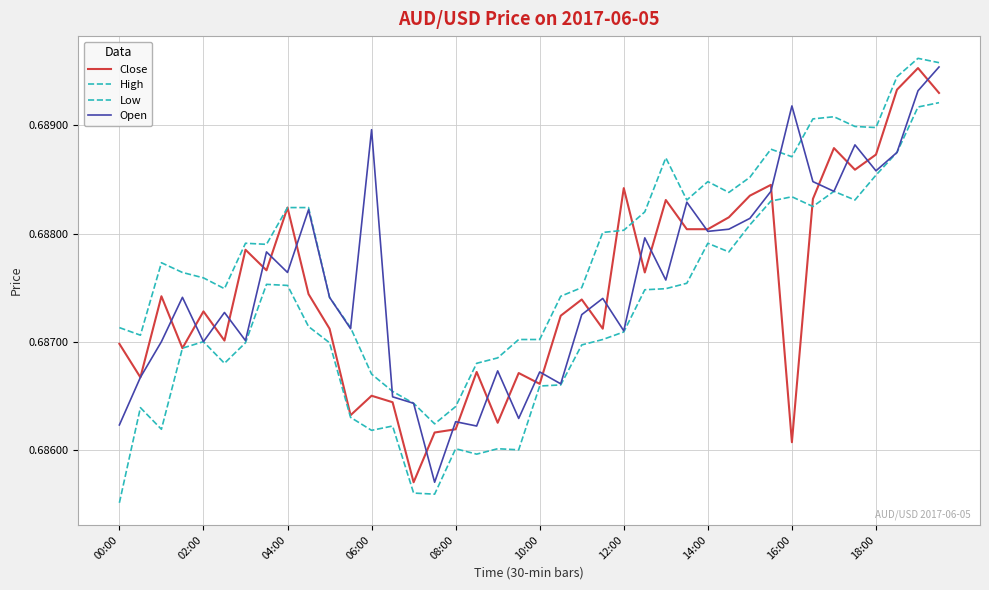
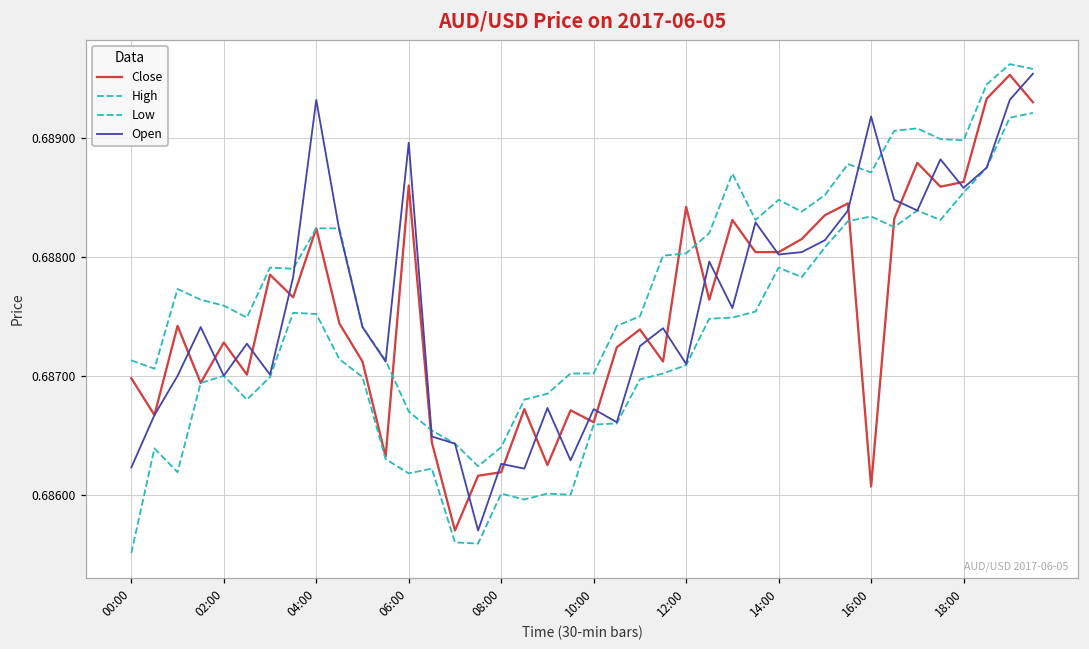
  {
    "Close": {
      "00:00": 0.68698,
      "02:00": 0.68728,
-     "06:00": 0.6865,
+     "06:00": 0.6886,
      "08:00": 0.68619,
      "12:00": 0.68842,
      "16:00": 0.68607,
-     "18:00": 0.68873
+     "18:00": 0.68863
    },
    "Open": {
      "00:00": 0.68623,
-     "04:00": 0.68764,
+     "04:00": 0.68932,
      "06:00": 0.68896,
      "08:00": 0.68626,
      "10:00": 0.68672,
      "16:00": 0.68918,
      "18:00": 0.68858
    }
  }
